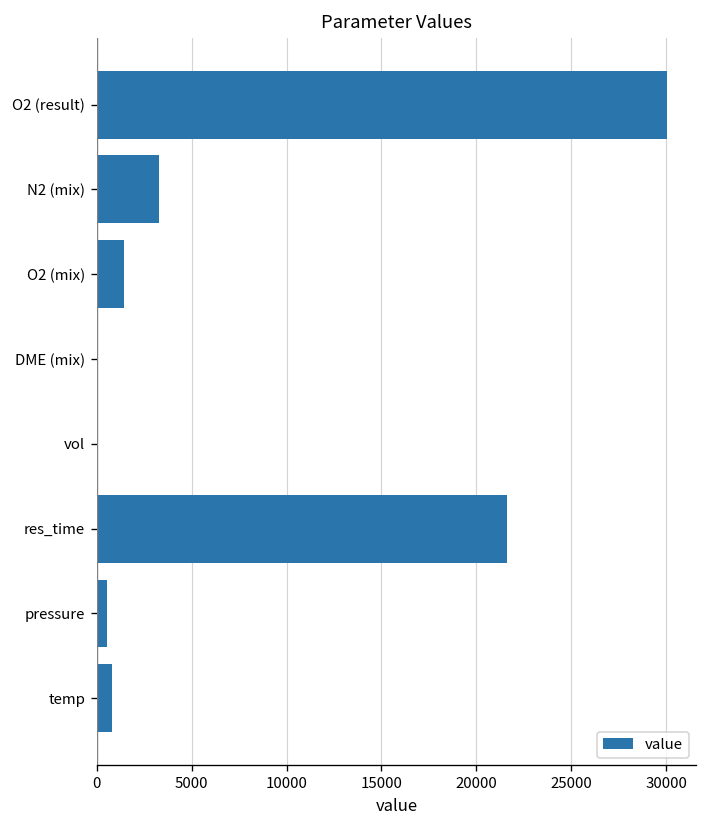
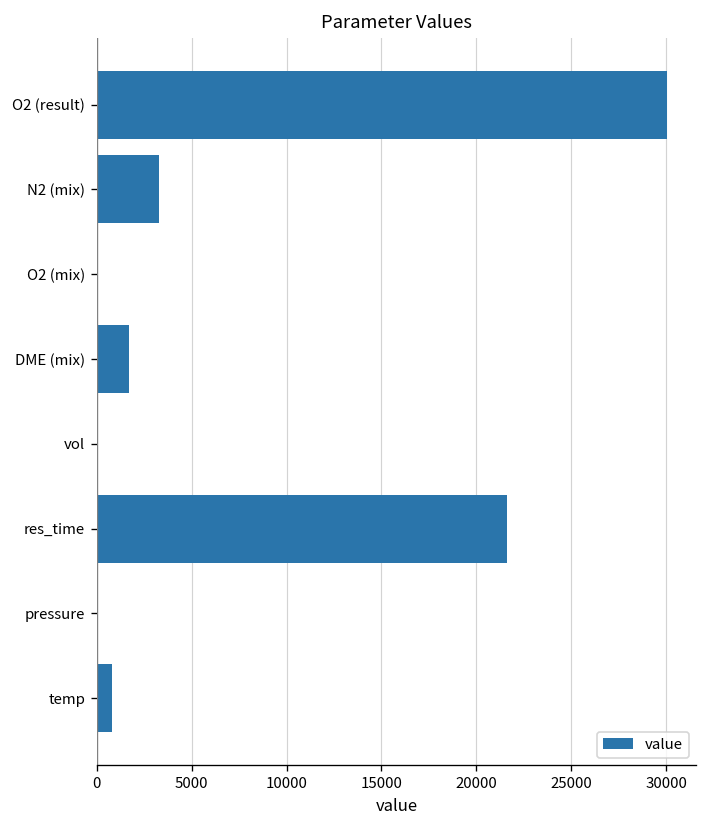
  {
    "O2 (result)": 30100,
    "N2 (mix)": 3300,
-   "O2 (mix)": 1400,
-   "DME (mix)": 0,
+   "O2 (mix)": 0,
+   "DME (mix)": 1700,
    "res_time": 21600,
-   "pressure": 600,
+   "pressure": 0,
    "temp": 800
  }
